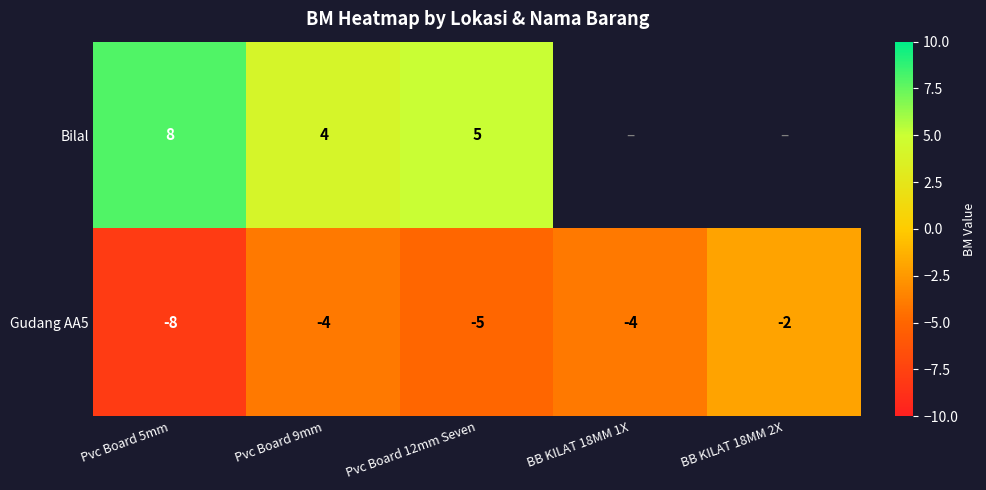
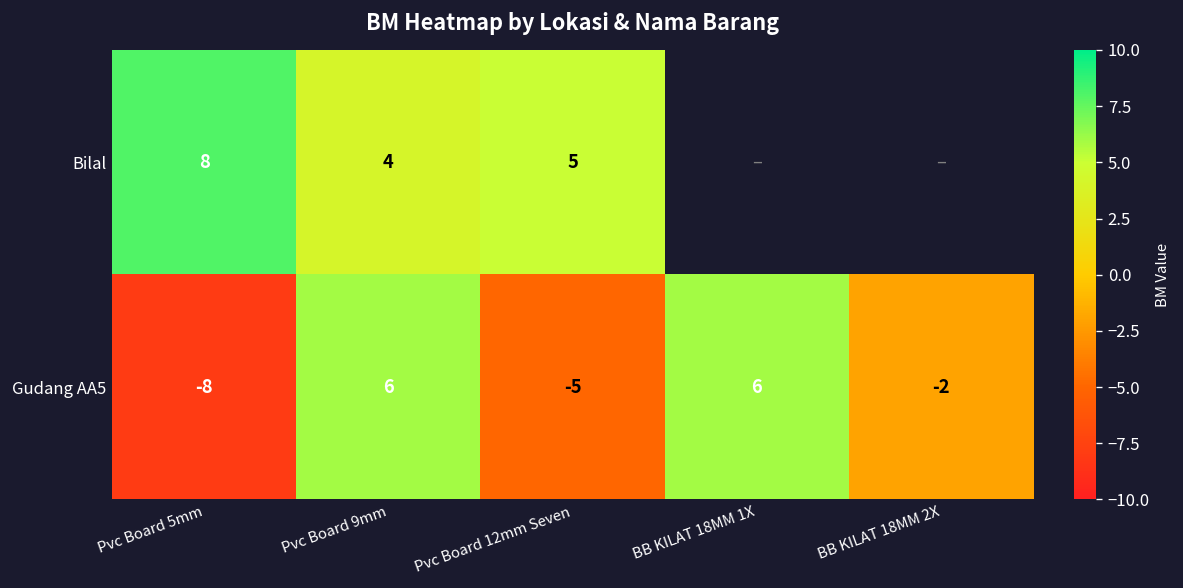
  {
    "Bilal": {
      "Pvc Board 5mm": 8,
      "Pvc Board 9mm": 4,
      "Pvc Board 12mm Seven": 5
    },
    "Gudang AA5": {
      "Pvc Board 5mm": -8,
-     "Pvc Board 9mm": -4,
+     "Pvc Board 9mm": 6,
      "Pvc Board 12mm Seven": -5,
-     "BB KILAT 18MM 1X": -4,
+     "BB KILAT 18MM 1X": 6,
      "BB KILAT 18MM 2X": -2
    }
  }
